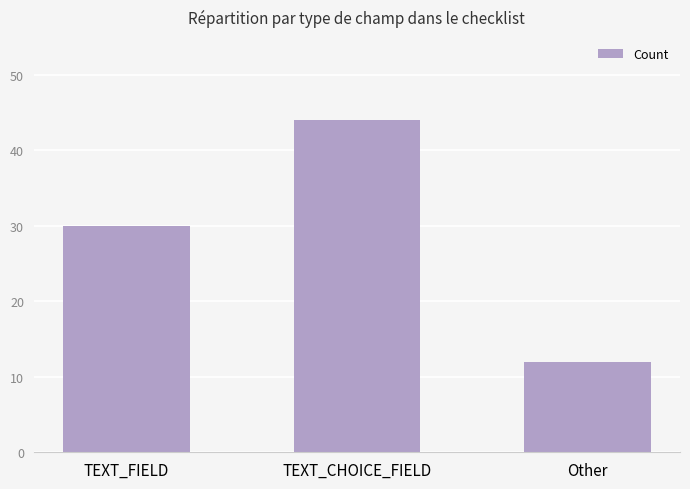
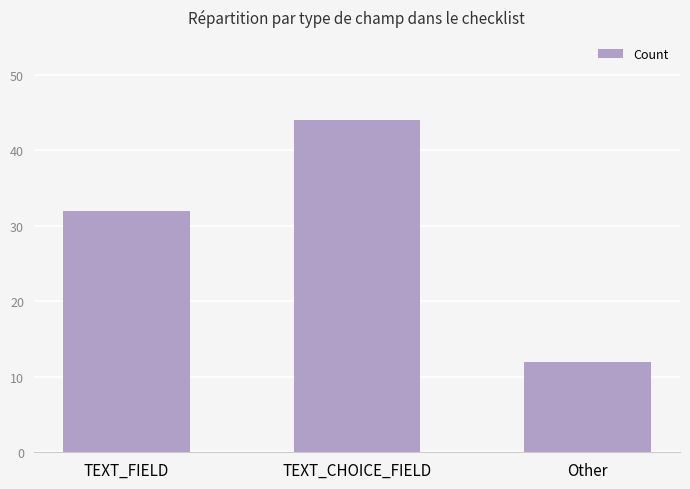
  {
-   "TEXT_FIELD": 30,
+   "TEXT_FIELD": 32,
    "TEXT_CHOICE_FIELD": 44,
    "Other": 12
  }
